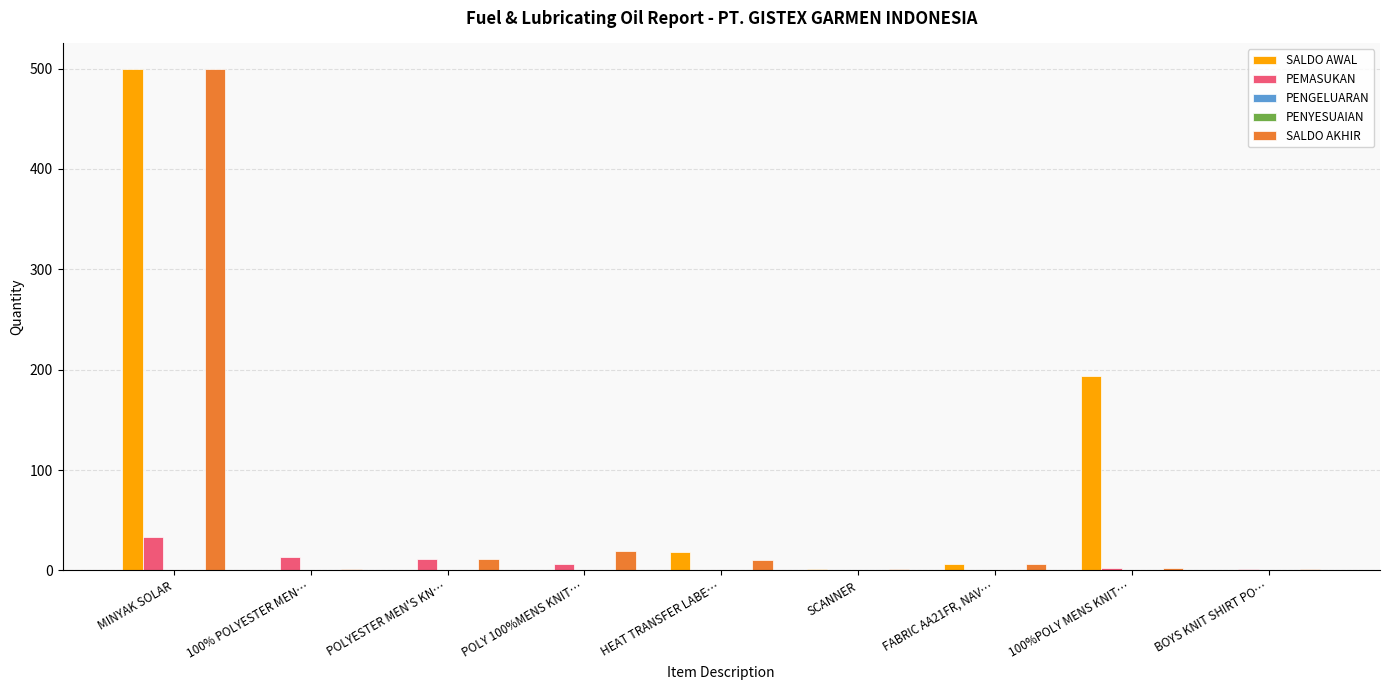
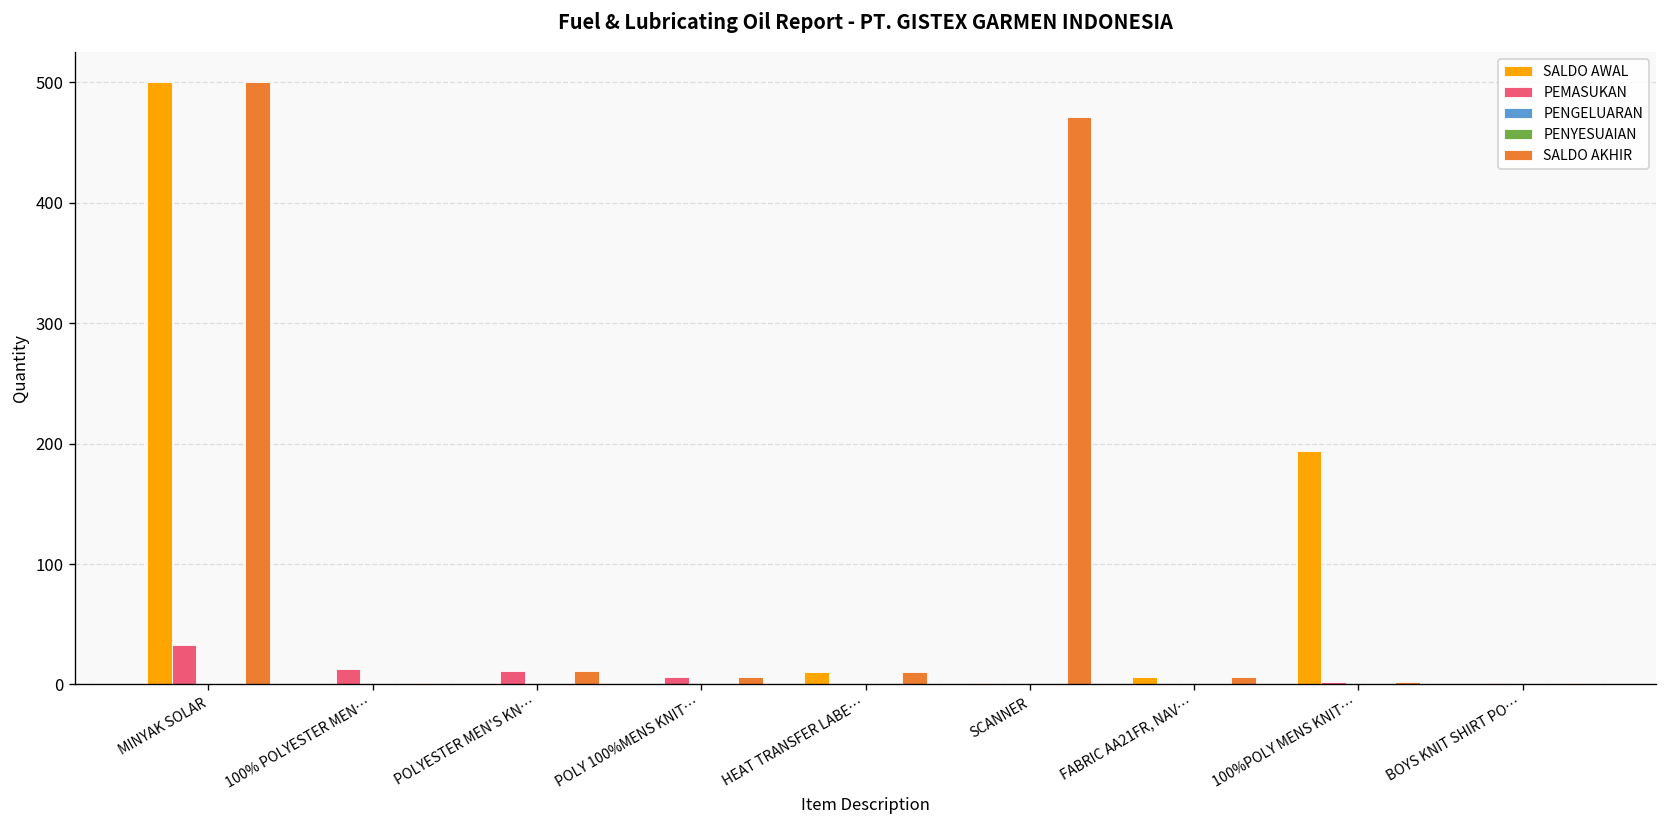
  {
    "SALDO AWAL": {
      "MINYAK SOLAR": 500,
      "100% POLYESTER MEN…": 0,
      "POLYESTER MEN'S KN…": 0,
      "POLY 100%MENS KNIT…": 0,
-     "HEAT TRANSFER LABE…": 18,
+     "HEAT TRANSFER LABE…": 10,
      "FABRIC AA21FR, NAV…": 7,
      "100%POLY MENS KNIT…": 194,
      "BOYS KNIT SHIRT PO…": 0
    },
    "PEMASUKAN": {
      "MINYAK SOLAR": 33,
      "100% POLYESTER MEN…": 13,
      "POLYESTER MEN'S KN…": 11,
      "POLY 100%MENS KNIT…": 6,
      "HEAT TRANSFER LABE…": 0,
      "SCANNER": 0,
      "FABRIC AA21FR, NAV…": 0
    },
    "PENGELUARAN": {
      "MINYAK SOLAR": 0,
      "100% POLYESTER MEN…": 0,
      "POLYESTER MEN'S KN…": 0,
      "POLY 100%MENS KNIT…": 0,
      "HEAT TRANSFER LABE…": 0,
      "SCANNER": 0,
      "FABRIC AA21FR, NAV…": 0,
      "100%POLY MENS KNIT…": 0,
      "BOYS KNIT SHIRT PO…": 0
    },
    "PENYESUAIAN": {
      "MINYAK SOLAR": 0,
      "100% POLYESTER MEN…": 0,
      "POLYESTER MEN'S KN…": 0,
      "POLY 100%MENS KNIT…": 0,
      "HEAT TRANSFER LABE…": 0,
      "SCANNER": 0,
      "FABRIC AA21FR, NAV…": 0,
      "100%POLY MENS KNIT…": 0,
      "BOYS KNIT SHIRT PO…": 0
    },
    "SALDO AKHIR": {
      "MINYAK SOLAR": 500,
      "POLYESTER MEN'S KN…": 11,
-     "POLY 100%MENS KNIT…": 19,
+     "POLY 100%MENS KNIT…": 6,
      "HEAT TRANSFER LABE…": 10,
-     "SCANNER": 1,
+     "SCANNER": 471,
      "FABRIC AA21FR, NAV…": 7
    }
  }
